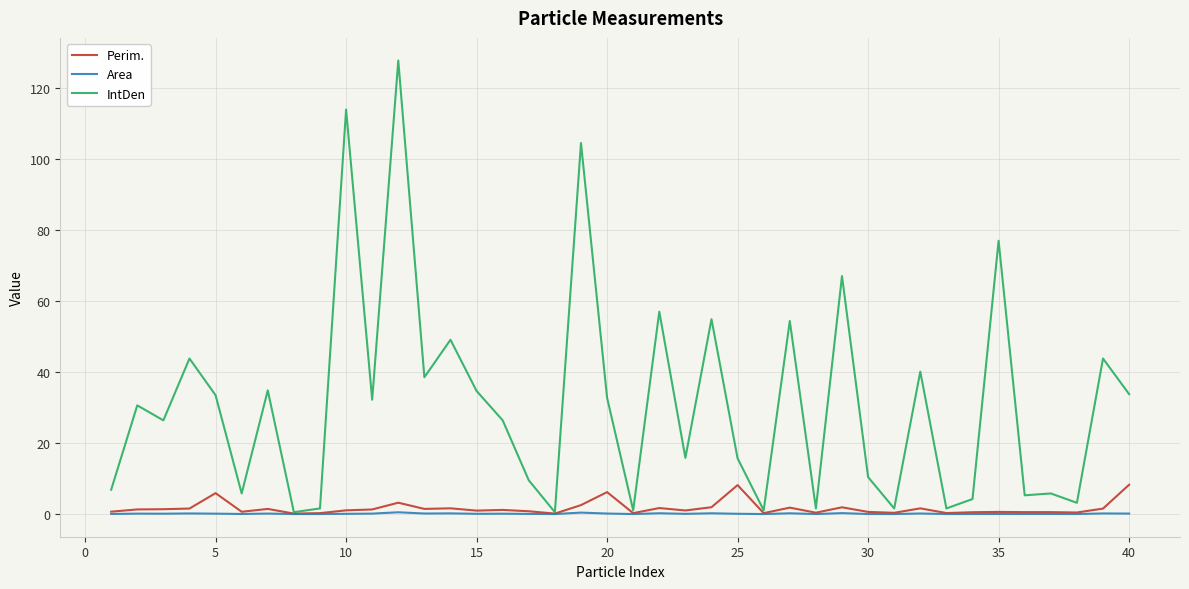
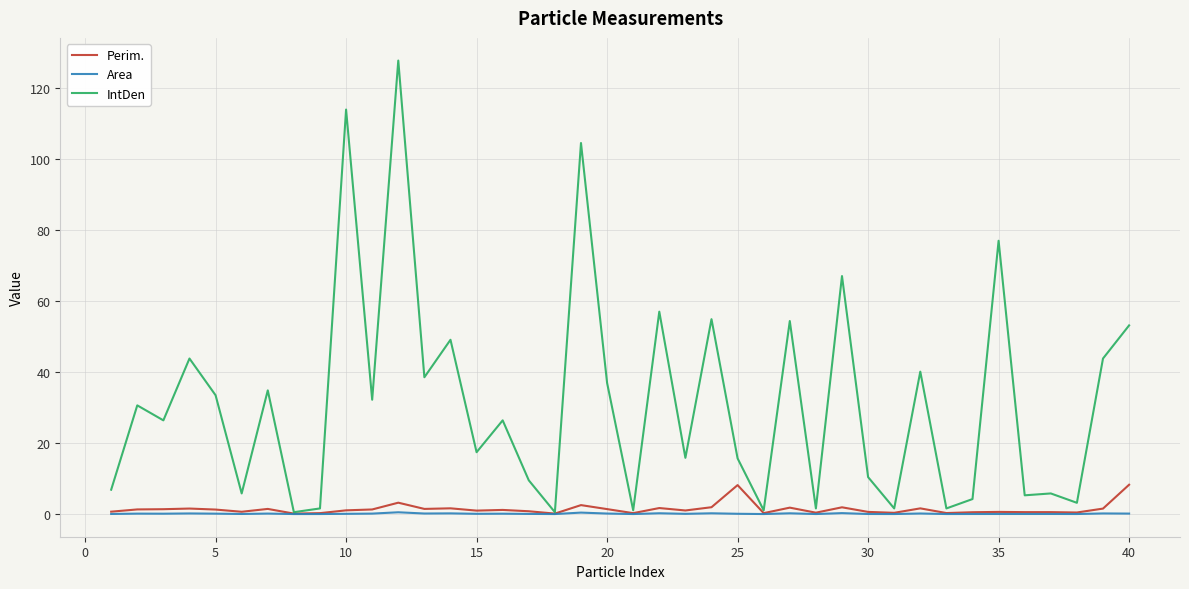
  {
    "Perim.": {
-     "5": 6,
+     "5": 1,
      "10": 1,
      "15": 1,
-     "20": 6,
+     "20": 1,
      "25": 8,
      "40": 8
    },
    "Area": {
      "5": 0,
      "10": 0,
      "15": 0,
      "20": 0,
      "25": 0,
      "40": 0
    },
    "IntDen": {
      "5": 33,
      "10": 114,
-     "15": 35,
-     "20": 33,
+     "15": 17,
+     "20": 37,
      "25": 16,
      "30": 10,
      "35": 77,
-     "40": 34
+     "40": 53
    }
  }
